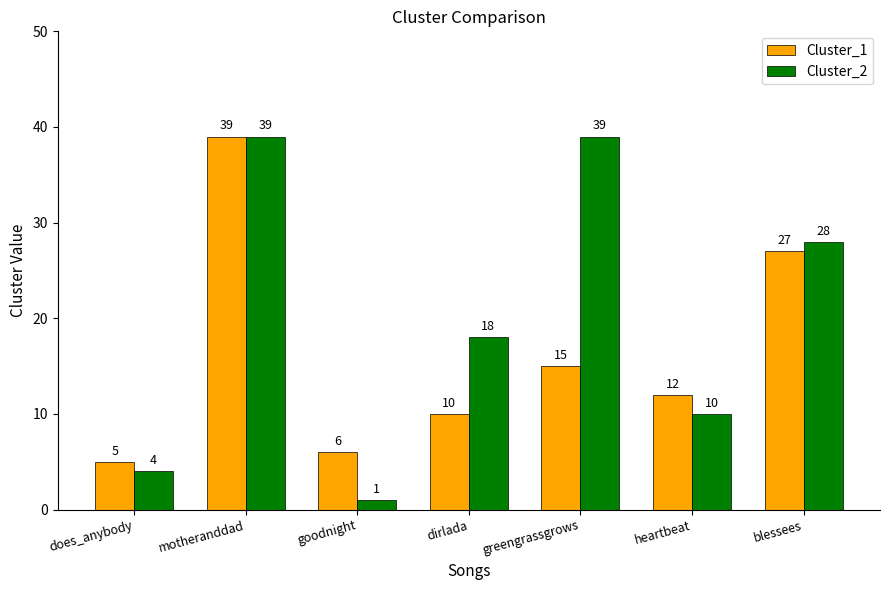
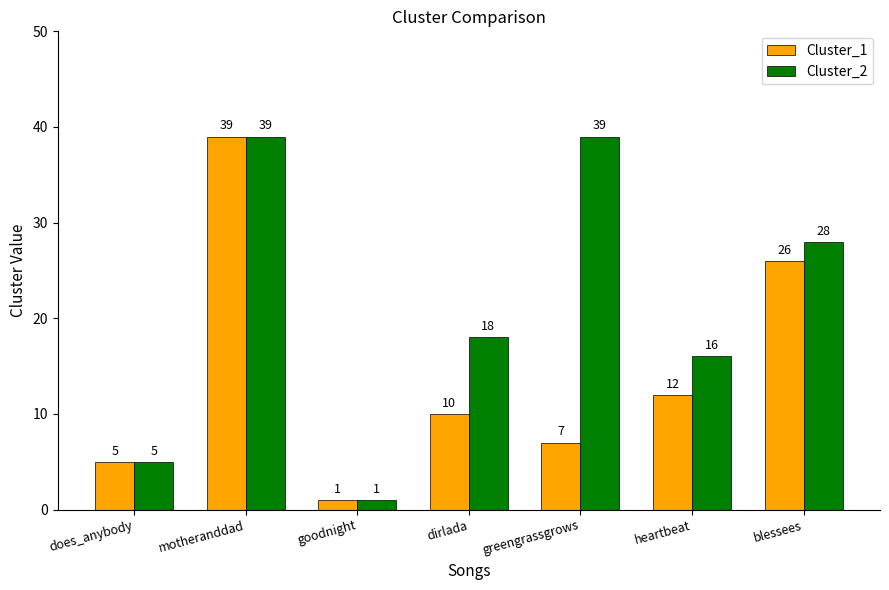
  {
    "Cluster_1": {
      "does_anybody": 5,
      "motheranddad": 39,
-     "goodnight": 6,
+     "goodnight": 1,
      "dirlada": 10,
-     "greengrassgrows": 15,
+     "greengrassgrows": 7,
      "heartbeat": 12,
-     "blessees": 27
+     "blessees": 26
    },
    "Cluster_2": {
-     "does_anybody": 4,
+     "does_anybody": 5,
      "motheranddad": 39,
      "goodnight": 1,
      "dirlada": 18,
      "greengrassgrows": 39,
-     "heartbeat": 10,
+     "heartbeat": 16,
      "blessees": 28
    }
  }
